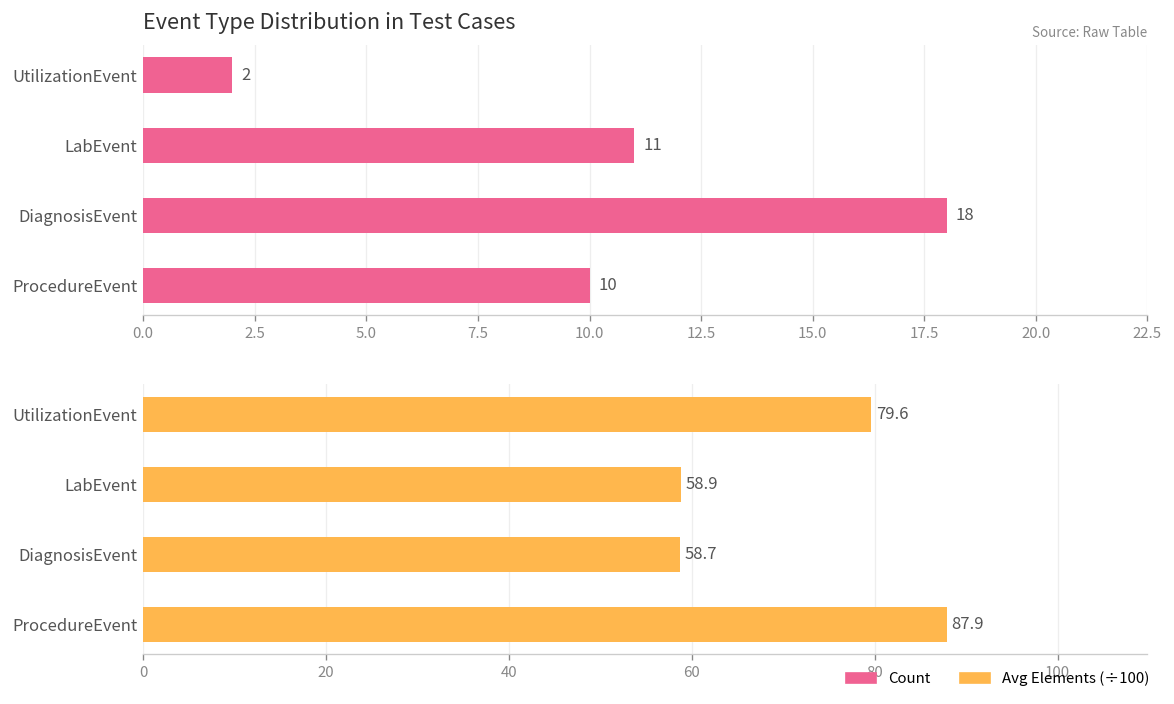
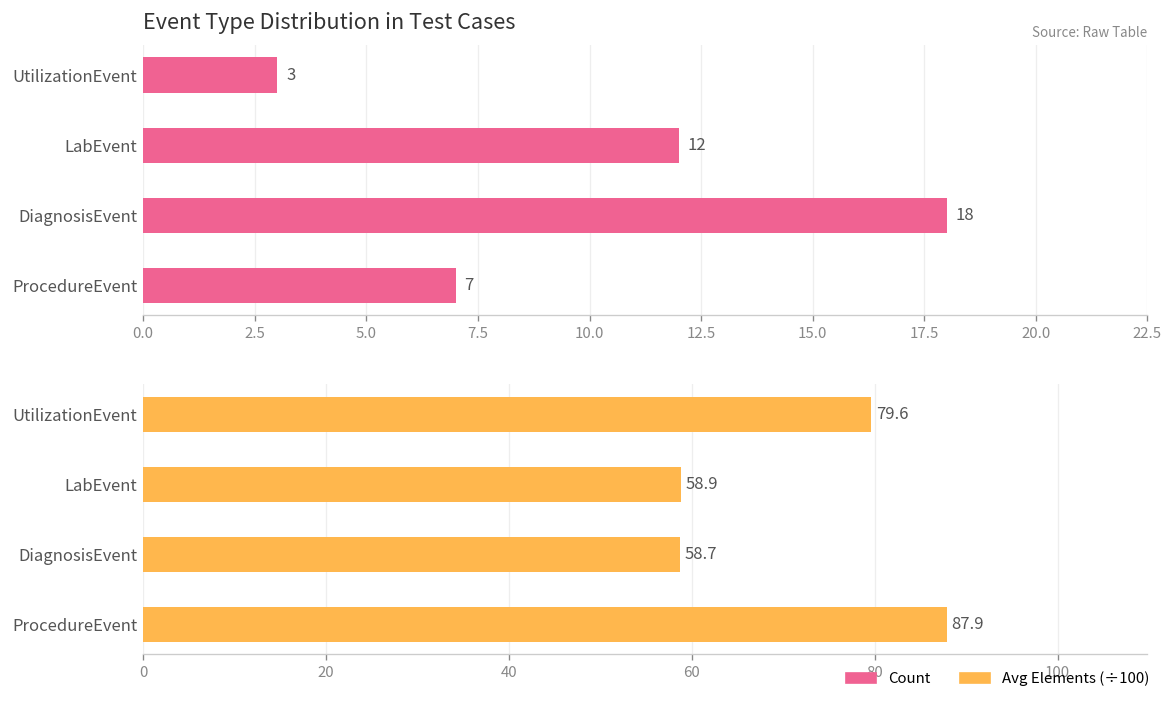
  {
    "Event Type Distribution in Test Cases": {
-     "UtilizationEvent": 2,
-     "LabEvent": 11,
+     "UtilizationEvent": 3,
+     "LabEvent": 12,
      "DiagnosisEvent": 18,
-     "ProcedureEvent": 10
+     "ProcedureEvent": 7
    }
  }
